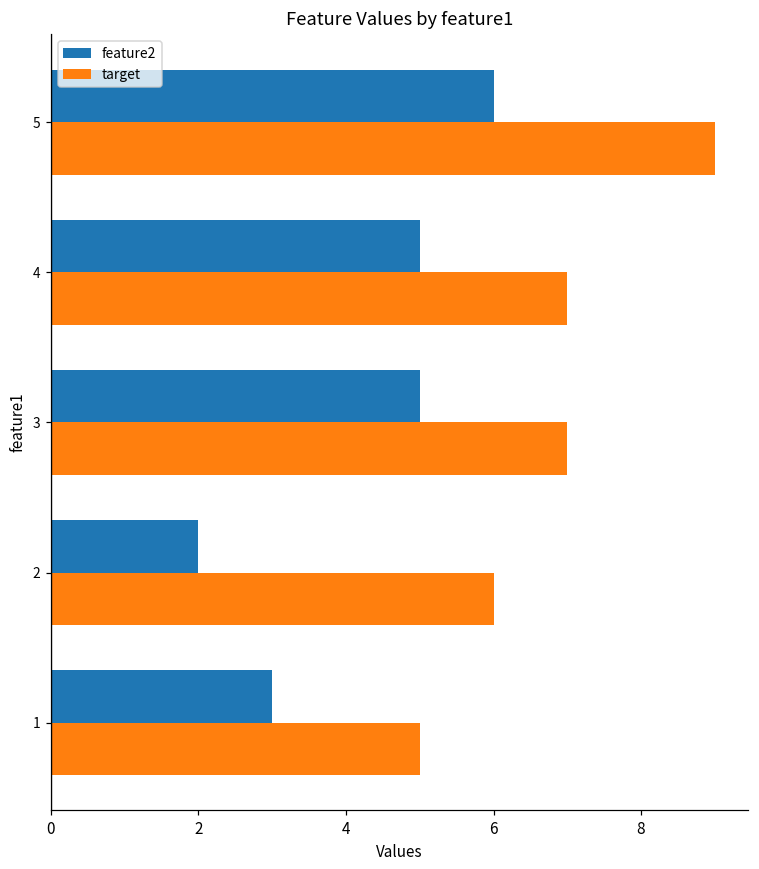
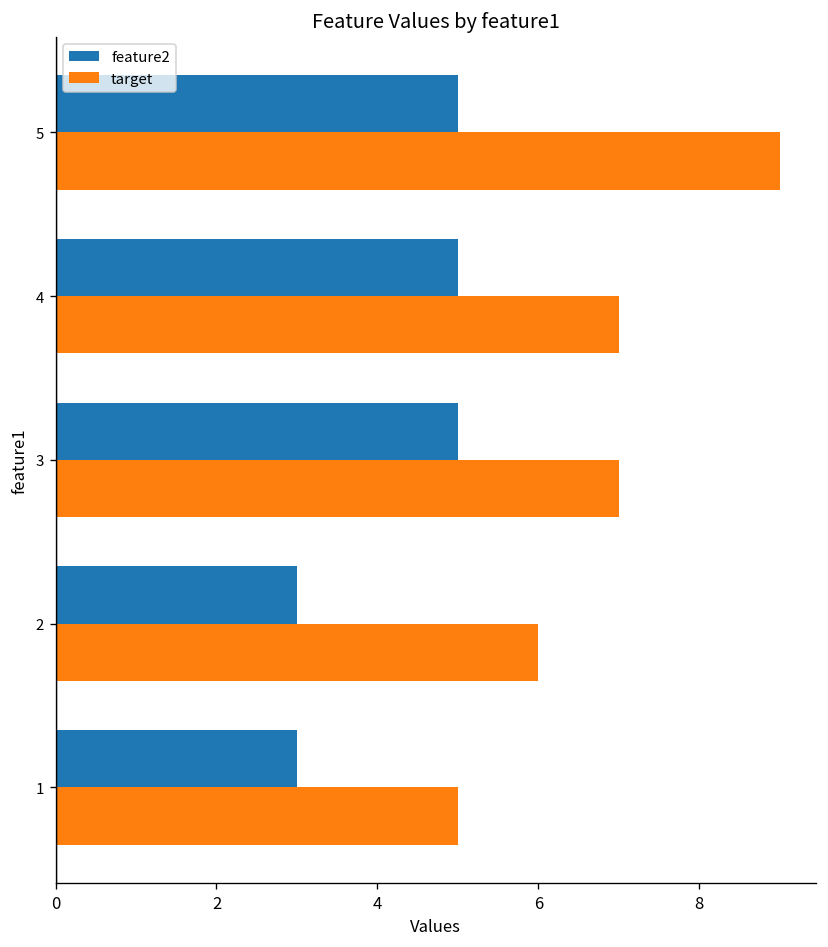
  {
    "feature2": {
-     "5": 6,
+     "5": 5,
      "4": 5,
      "3": 5,
-     "2": 2,
+     "2": 3,
      "1": 3
    },
    "target": {
      "5": 9,
      "4": 7,
      "3": 7,
      "2": 6,
      "1": 5
    }
  }
